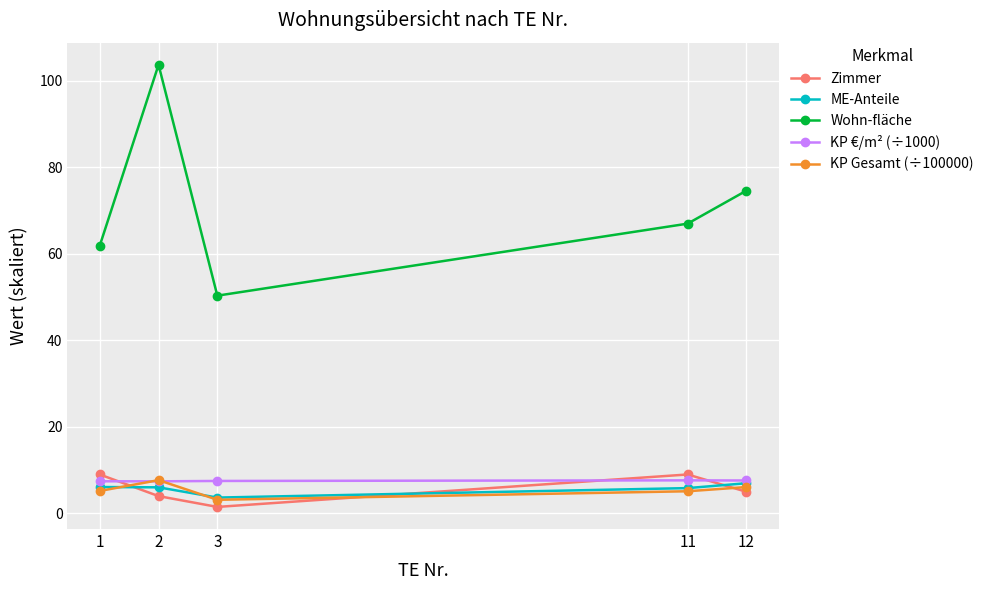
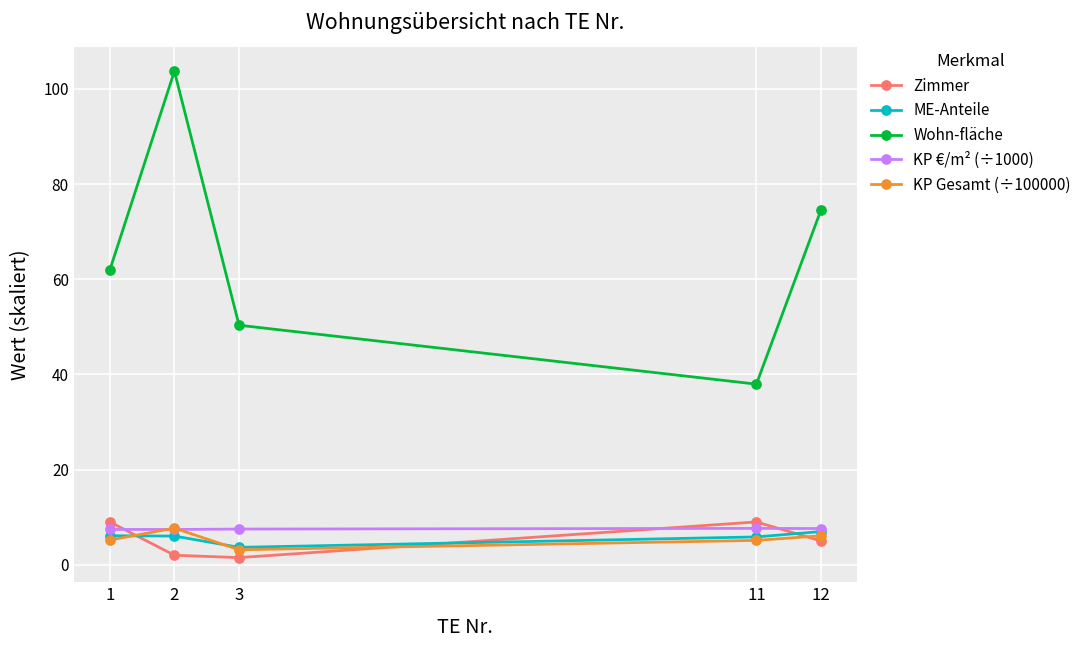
  {
    "Zimmer": {
      "1": 9,
-     "2": 4,
+     "2": 2,
      "3": 2,
      "11": 9,
      "12": 5
    },
    "ME-Anteile": {
      "1": 6,
      "2": 6,
      "11": 6,
      "12": 7
    },
    "Wohn-fläche": {
      "1": 62,
      "2": 104,
      "3": 50,
-     "11": 67,
+     "11": 38,
      "12": 75
    },
    "KP €/m² (÷1000)": {
      "1": 7,
      "3": 8,
      "11": 8,
      "12": 8
    },
    "KP Gesamt (÷100000)": {
      "1": 5,
      "11": 5,
      "12": 6
    }
  }
